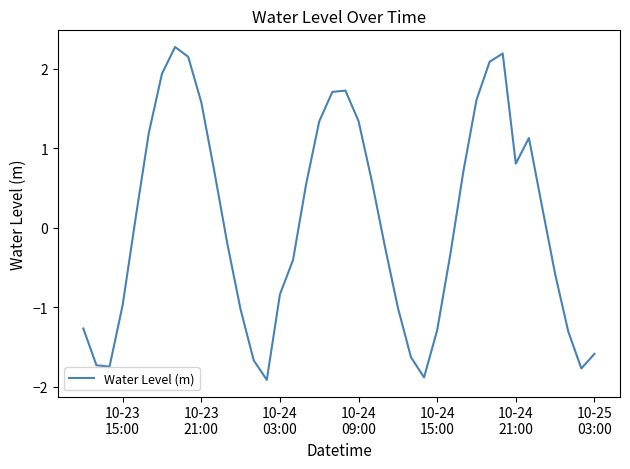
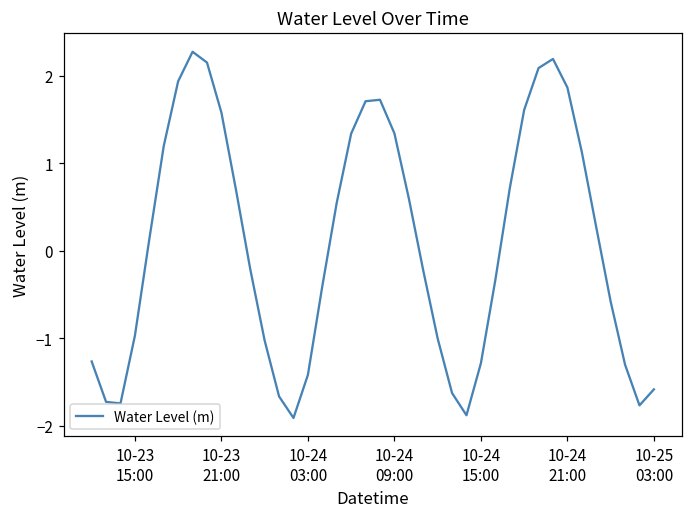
  {
    "10-23 15:00": -1.0,
    "10-23 21:00": 1.6,
-   "10-24 03:00": -0.8,
+   "10-24 03:00": -1.4,
    "10-24 09:00": 1.3,
    "10-24 15:00": -1.3,
-   "10-24 21:00": 0.8,
+   "10-24 21:00": 1.9,
    "10-25 03:00": -1.6
  }
